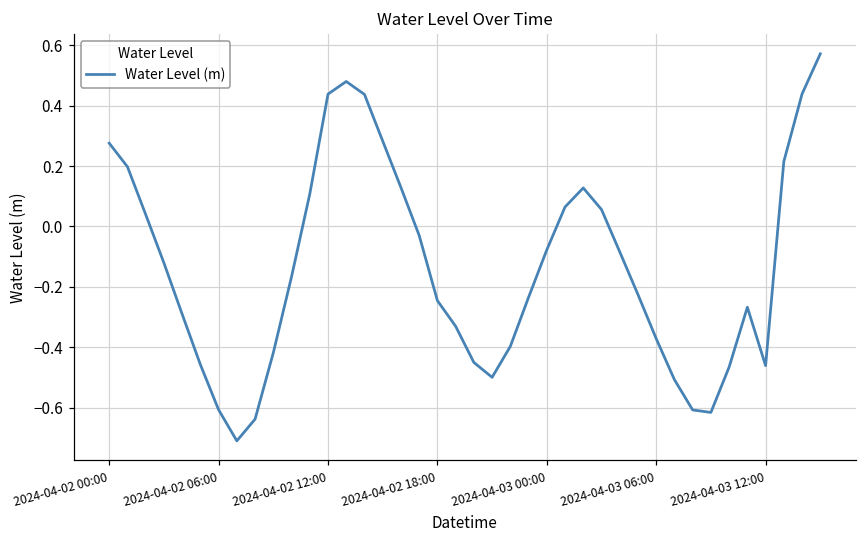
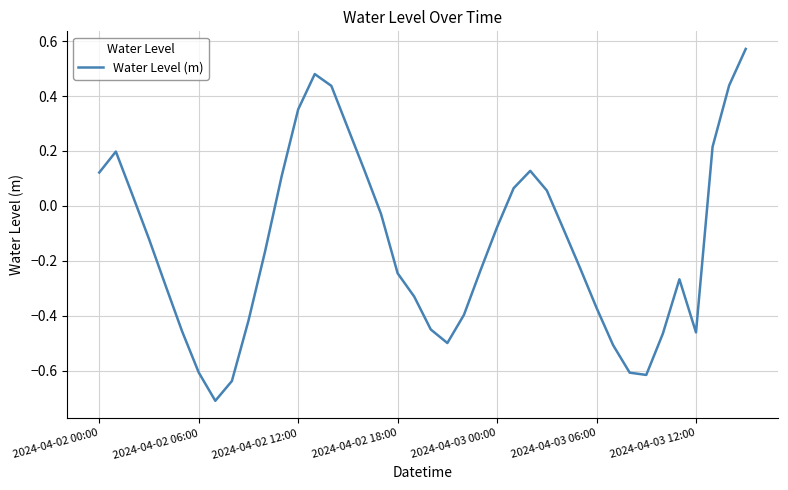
  {
-   "2024-04-02 00:00": 0.28,
+   "2024-04-02 00:00": 0.12,
    "2024-04-02 06:00": -0.61,
-   "2024-04-02 12:00": 0.44,
+   "2024-04-02 12:00": 0.35,
    "2024-04-02 18:00": -0.25,
    "2024-04-03 00:00": -0.08,
    "2024-04-03 06:00": -0.37,
    "2024-04-03 12:00": -0.46
  }
